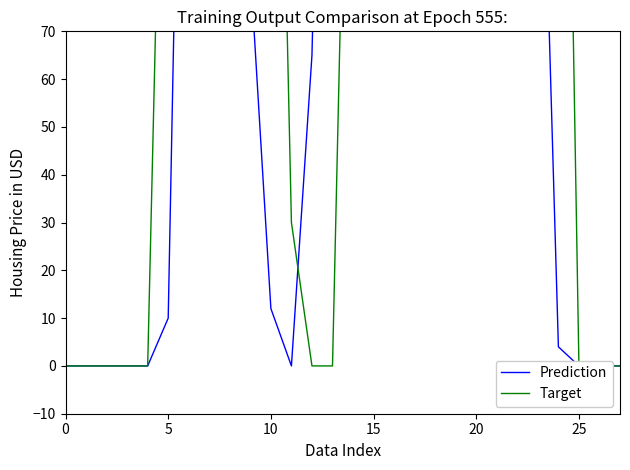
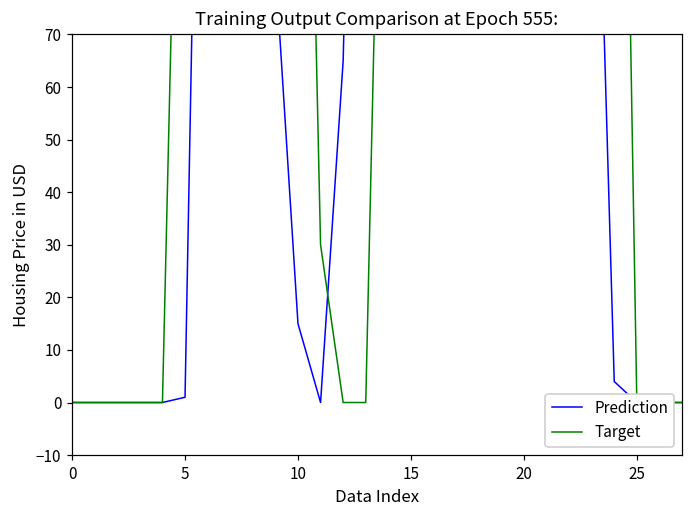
  {
    "Prediction": {
-     "5": 10,
-     "10": 12
+     "5": 1,
+     "10": 15
    }
  }
